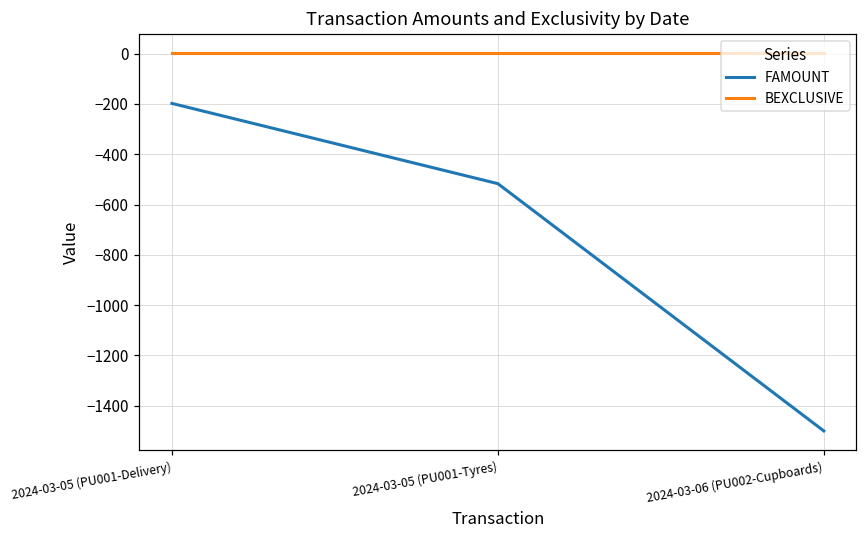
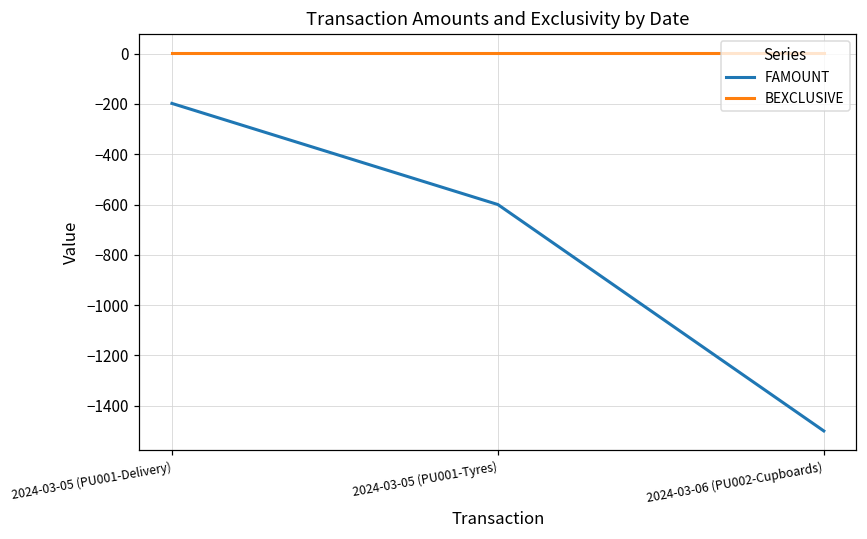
  {
    "FAMOUNT": {
      "2024-03-05 (PU001-Delivery)": -200,
-     "2024-03-05 (PU001-Tyres)": -520,
+     "2024-03-05 (PU001-Tyres)": -600,
      "2024-03-06 (PU002-Cupboards)": -1500
    },
    "BEXCLUSIVE": {
      "2024-03-05 (PU001-Delivery)": 0,
      "2024-03-05 (PU001-Tyres)": 0
    }
  }
